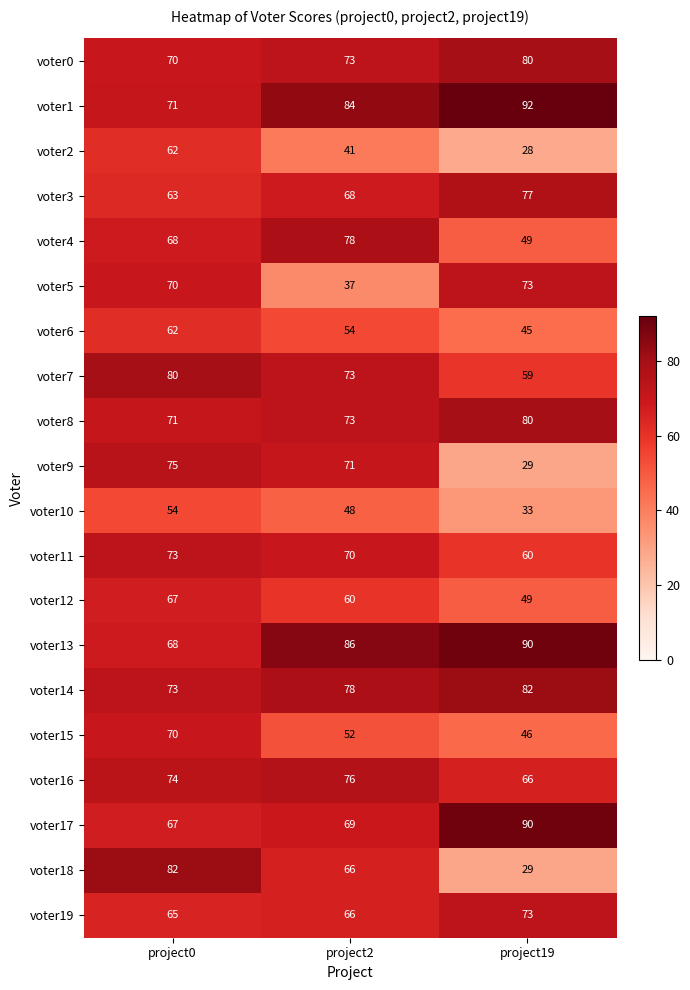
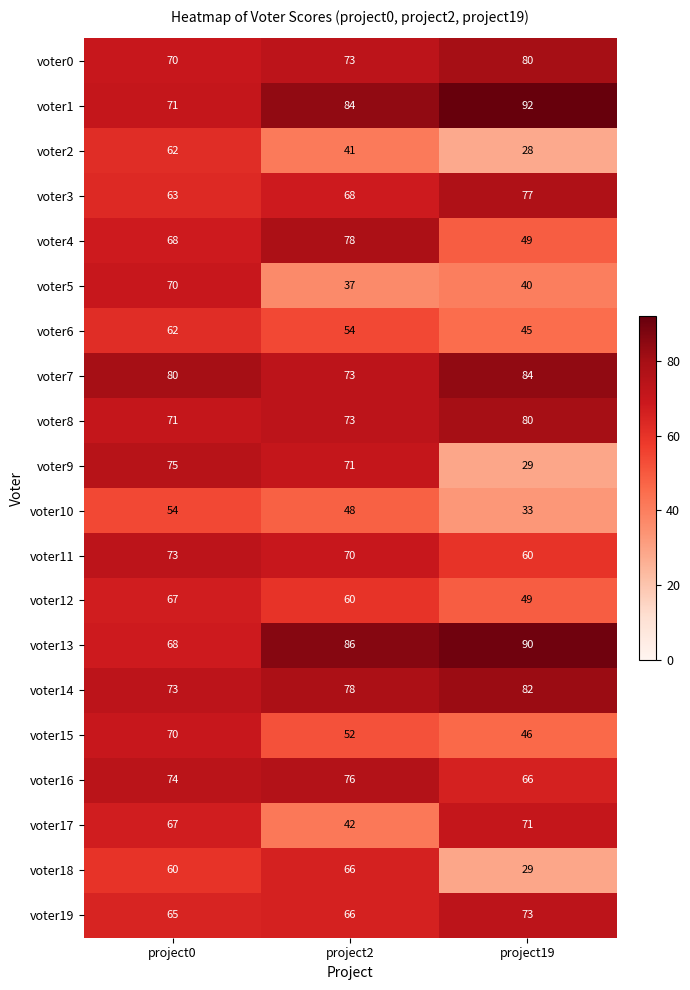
  {
    "voter0": {
      "project0": 70,
      "project2": 73,
      "project19": 80
    },
    "voter1": {
      "project0": 71,
      "project2": 84,
      "project19": 92
    },
    "voter2": {
      "project0": 62,
      "project2": 41,
      "project19": 28
    },
    "voter3": {
      "project0": 63,
      "project2": 68,
      "project19": 77
    },
    "voter4": {
      "project0": 68,
      "project2": 78,
      "project19": 49
    },
    "voter5": {
      "project0": 70,
      "project2": 37,
-     "project19": 73
+     "project19": 40
    },
    "voter6": {
      "project0": 62,
      "project2": 54,
      "project19": 45
    },
    "voter7": {
      "project0": 80,
      "project2": 73,
-     "project19": 59
+     "project19": 84
    },
    "voter8": {
      "project0": 71,
      "project2": 73,
      "project19": 80
    },
    "voter9": {
      "project0": 75,
      "project2": 71,
      "project19": 29
    },
    "voter10": {
      "project0": 54,
      "project2": 48,
      "project19": 33
    },
    "voter11": {
      "project0": 73,
      "project2": 70,
      "project19": 60
    },
    "voter12": {
      "project0": 67,
      "project2": 60,
      "project19": 49
    },
    "voter13": {
      "project0": 68,
      "project2": 86,
      "project19": 90
    },
    "voter14": {
      "project0": 73,
      "project2": 78,
      "project19": 82
    },
    "voter15": {
      "project0": 70,
      "project2": 52,
      "project19": 46
    },
    "voter16": {
      "project0": 74,
      "project2": 76,
      "project19": 66
    },
    "voter17": {
      "project0": 67,
-     "project2": 69,
-     "project19": 90
+     "project2": 42,
+     "project19": 71
    },
    "voter18": {
-     "project0": 82,
+     "project0": 60,
      "project2": 66,
      "project19": 29
    },
    "voter19": {
      "project0": 65,
      "project2": 66,
      "project19": 73
    }
  }
